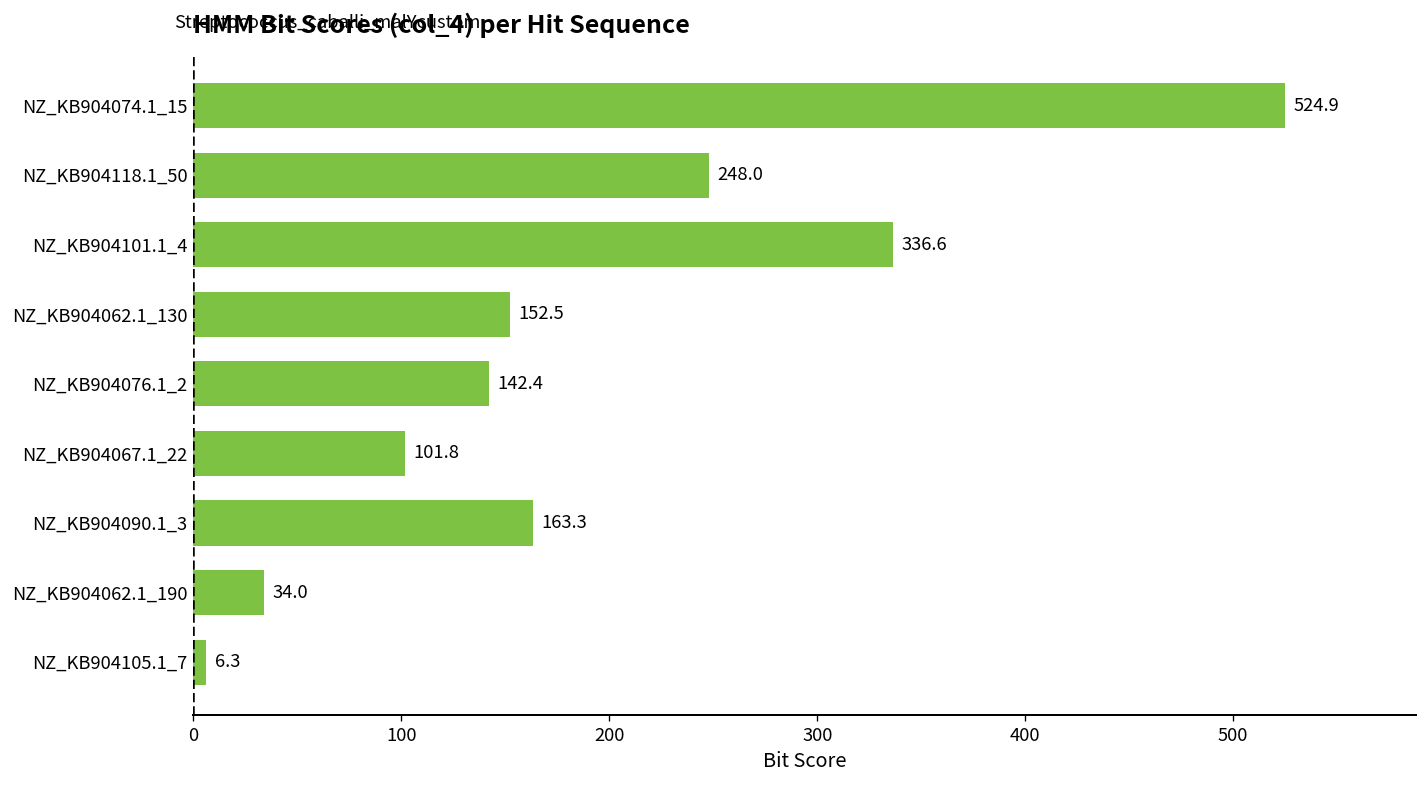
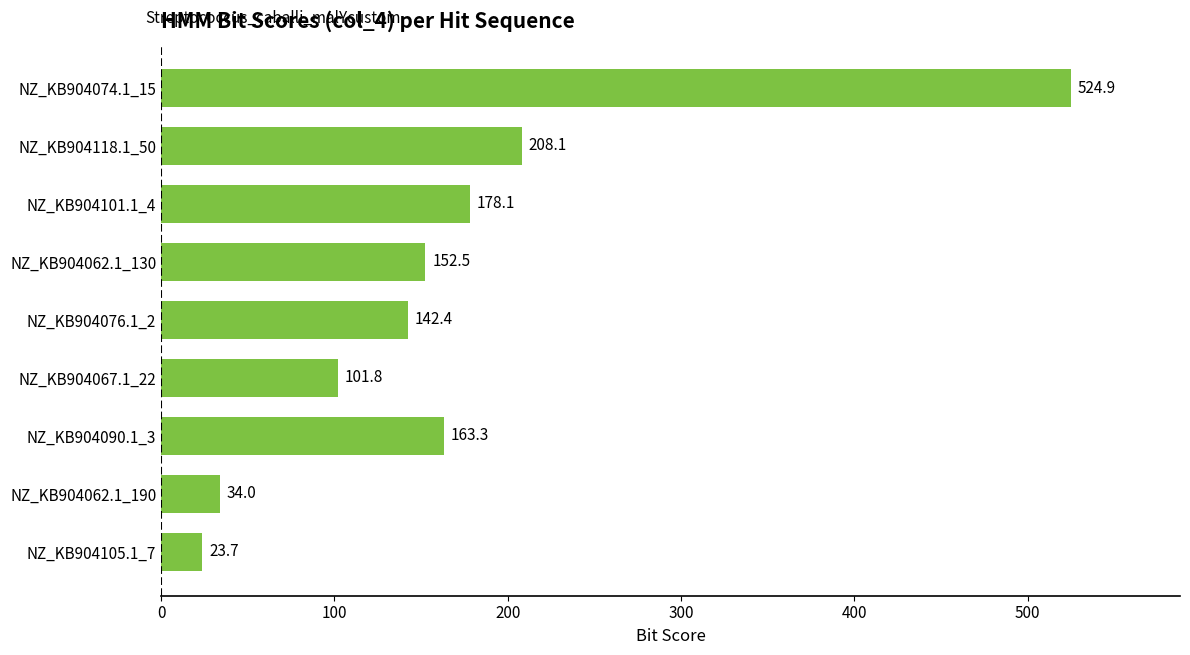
  {
    "NZ_KB904074.1_15": 524.9,
-   "NZ_KB904118.1_50": 248.0,
-   "NZ_KB904101.1_4": 336.6,
+   "NZ_KB904118.1_50": 208.1,
+   "NZ_KB904101.1_4": 178.1,
    "NZ_KB904062.1_130": 152.5,
    "NZ_KB904076.1_2": 142.4,
    "NZ_KB904067.1_22": 101.8,
    "NZ_KB904090.1_3": 163.3,
    "NZ_KB904062.1_190": 34.0,
-   "NZ_KB904105.1_7": 6.3
+   "NZ_KB904105.1_7": 23.7
  }
